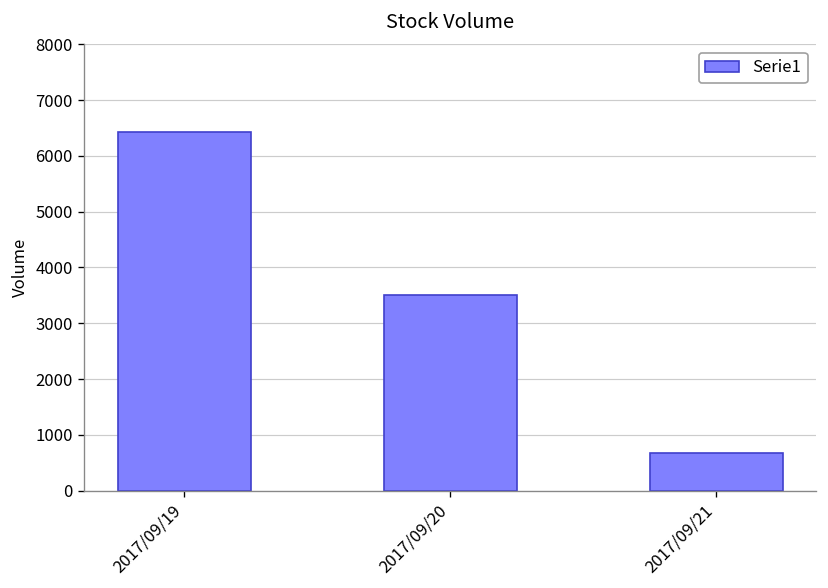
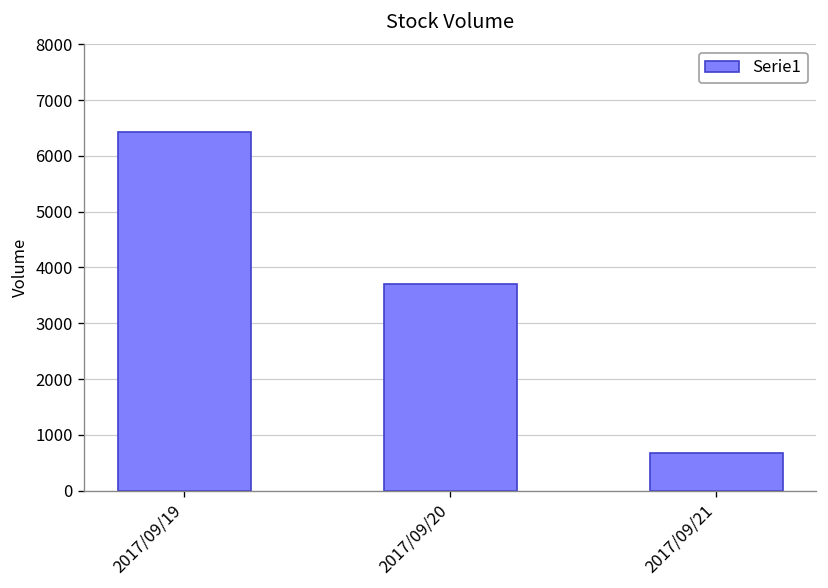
  {
    "2017/09/19": 6400,
-   "2017/09/20": 3500,
+   "2017/09/20": 3700,
    "2017/09/21": 700
  }
